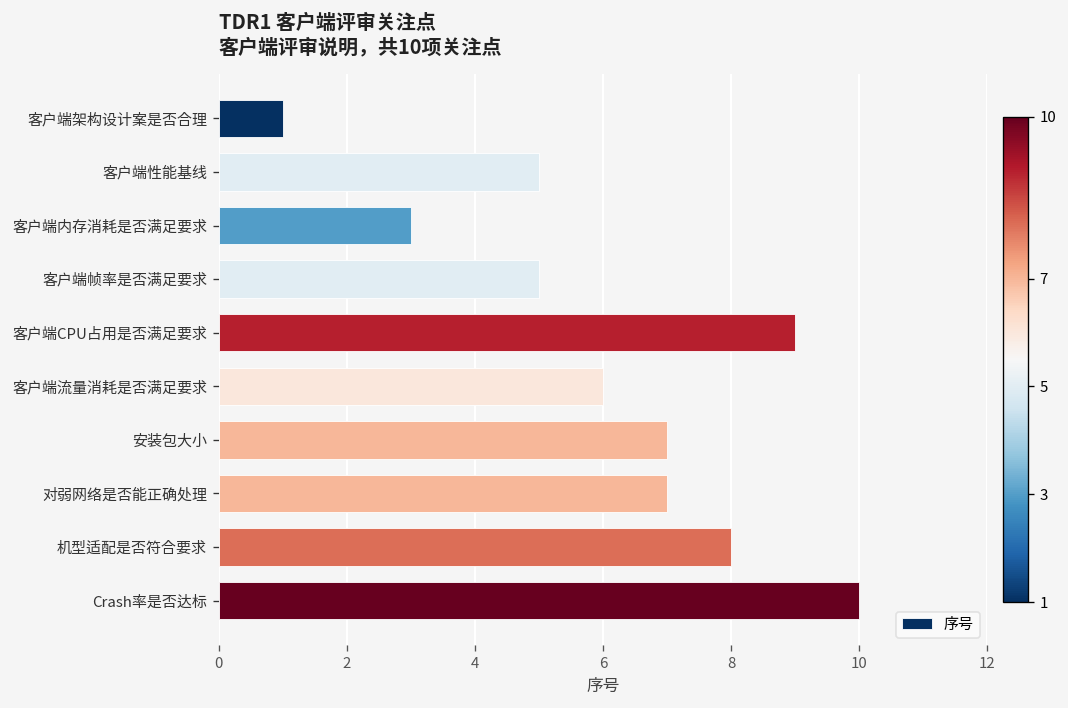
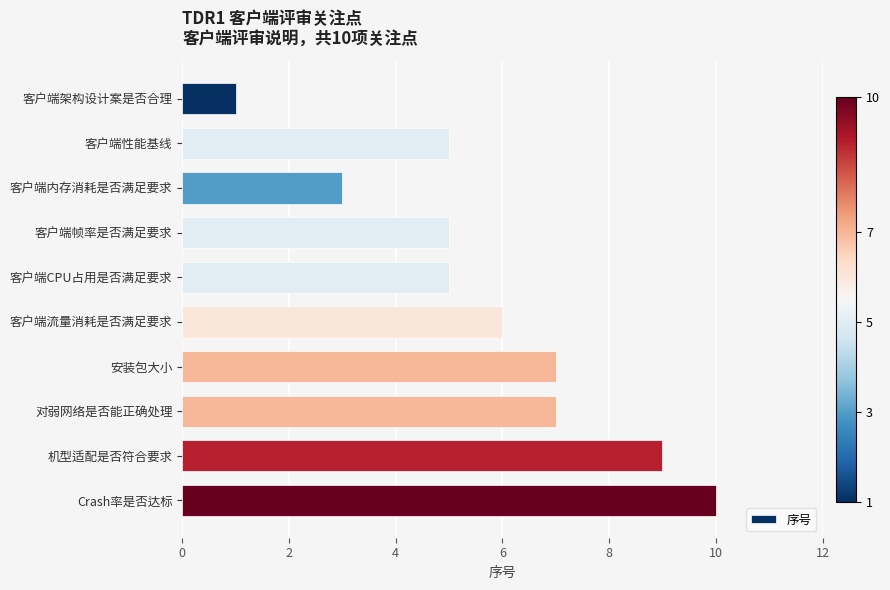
  {
    "客户端架构设计案是否合理": 1,
    "客户端性能基线": 5,
    "客户端内存消耗是否满足要求": 3,
    "客户端帧率是否满足要求": 5,
-   "客户端CPU占用是否满足要求": 9,
+   "客户端CPU占用是否满足要求": 5,
    "客户端流量消耗是否满足要求": 6,
    "安装包大小": 7,
    "对弱网络是否能正确处理": 7,
-   "机型适配是否符合要求": 8,
+   "机型适配是否符合要求": 9,
    "Crash率是否达标": 10
  }
